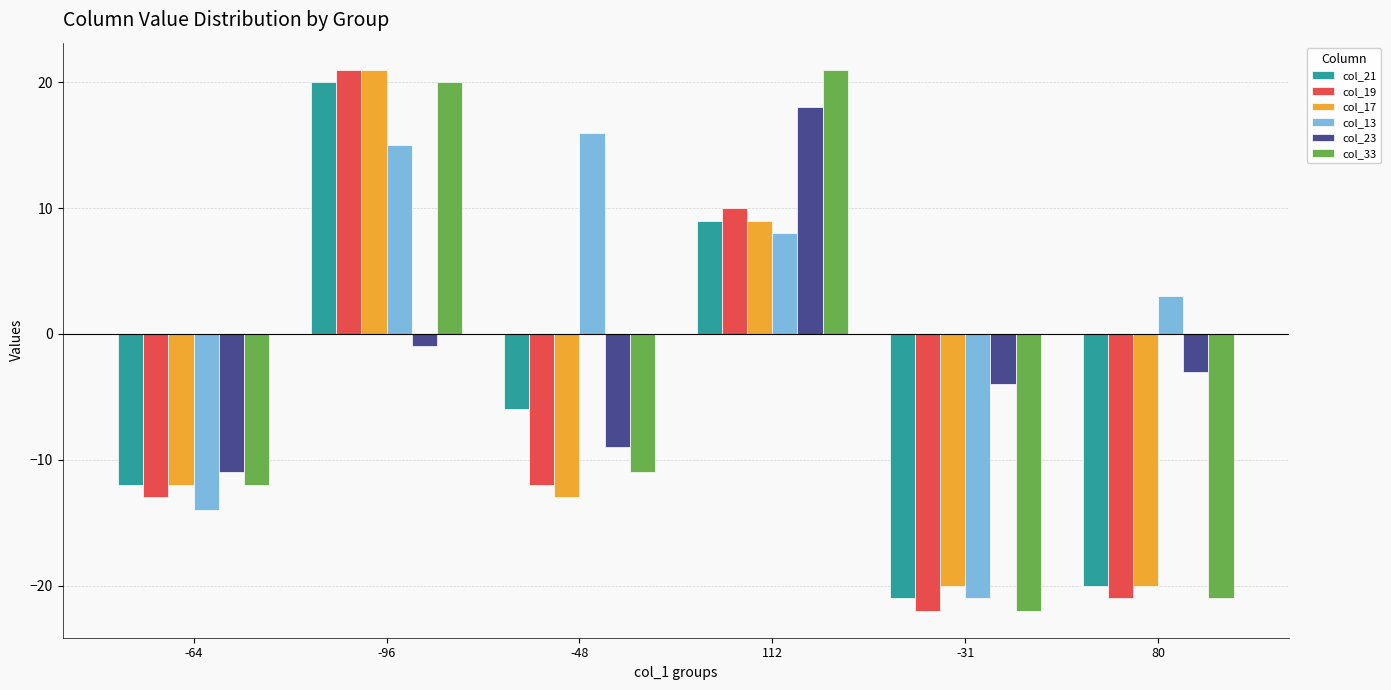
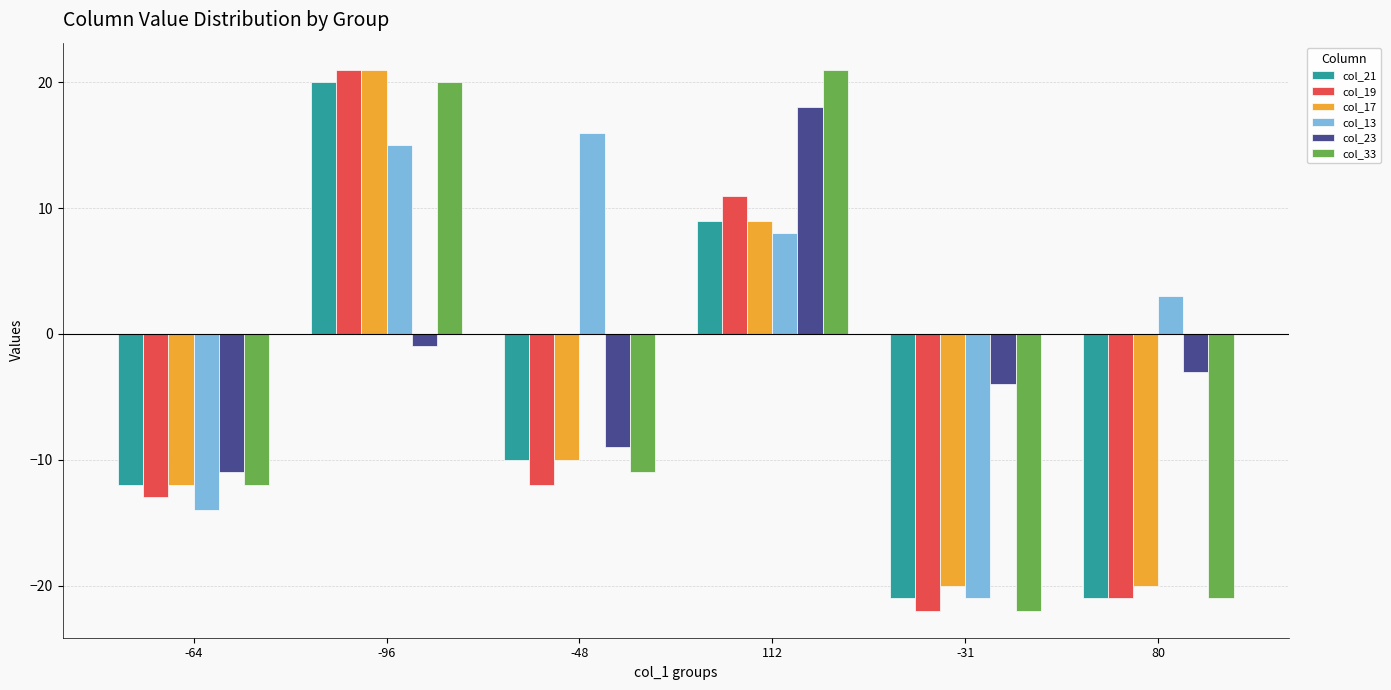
  {
    "col_21": {
      "-64": -12,
      "-96": 20,
-     "-48": -6,
+     "-48": -10,
      "112": 9,
      "-31": -21,
-     "80": -20
+     "80": -21
    },
    "col_19": {
      "-64": -13,
      "-96": 21,
      "-48": -12,
-     "112": 10,
+     "112": 11,
      "-31": -22,
      "80": -21
    },
    "col_17": {
      "-64": -12,
      "-96": 21,
-     "-48": -13,
+     "-48": -10,
      "112": 9,
      "-31": -20,
      "80": -20
    },
    "col_13": {
      "-64": -14,
      "-96": 15,
      "-48": 16,
      "112": 8,
      "-31": -21,
      "80": 3
    },
    "col_23": {
      "-64": -11,
      "-96": -1,
      "-48": -9,
      "112": 18,
      "-31": -4,
      "80": -3
    },
    "col_33": {
      "-64": -12,
      "-96": 20,
      "-48": -11,
      "112": 21,
      "-31": -22,
      "80": -21
    }
  }
